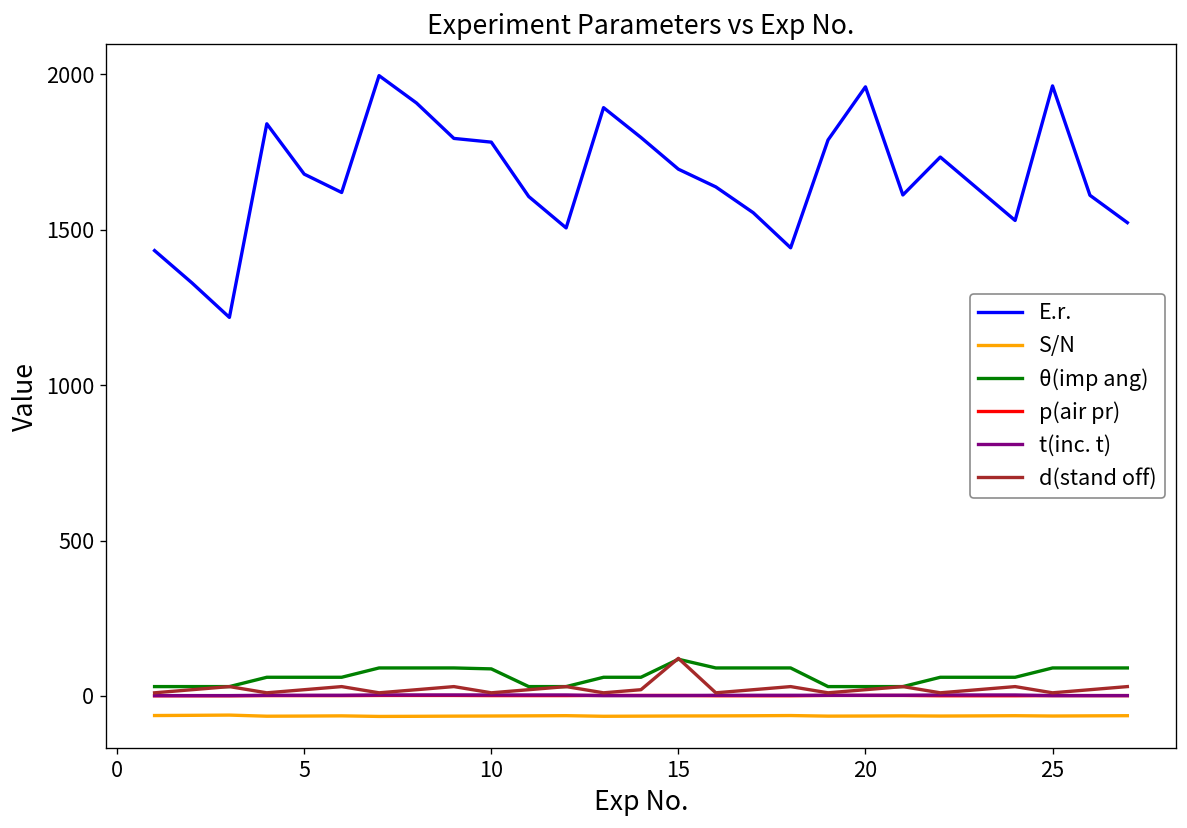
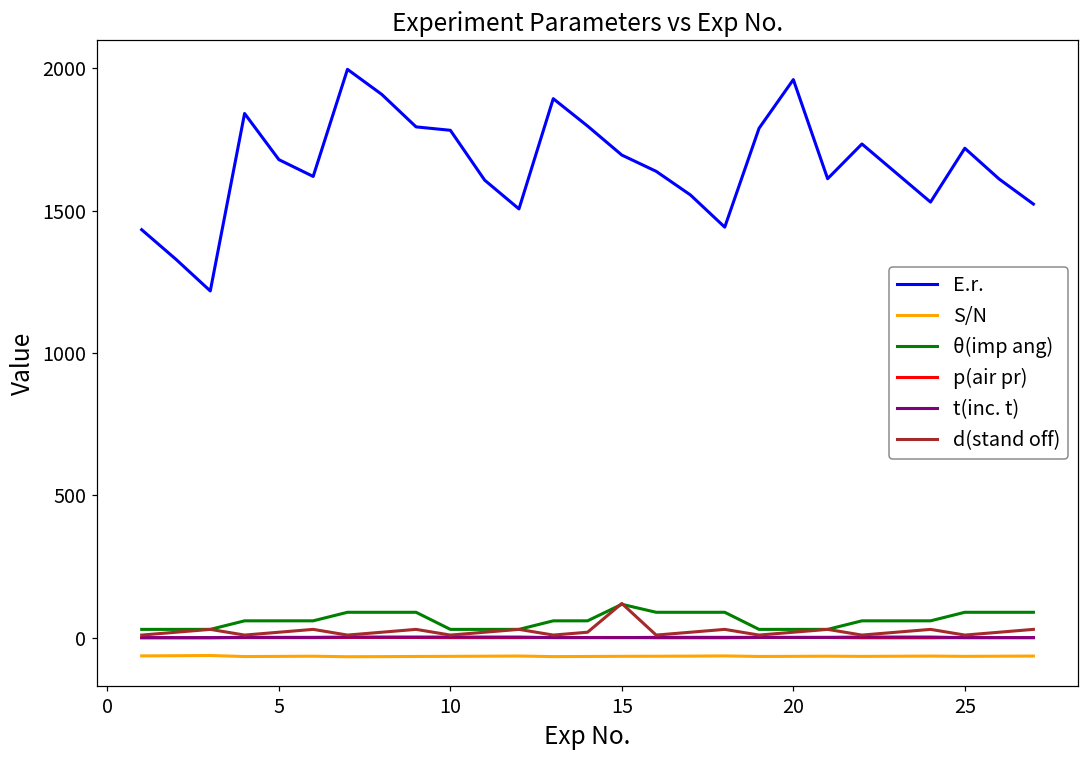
  {
    "E.r.": {
      "5": 1680,
      "10": 1780,
      "15": 1700,
      "20": 1960,
-     "25": 1960
+     "25": 1720
    },
    "S/N": {
      "5": -60,
      "10": -60,
      "15": -60,
      "20": -60,
      "25": -60
    },
    "θ(imp ang)": {
      "5": 60,
-     "10": 90,
+     "10": 30,
      "20": 30,
      "25": 90
    },
    "d(stand off)": {
      "5": 20,
      "20": 20
    }
  }
